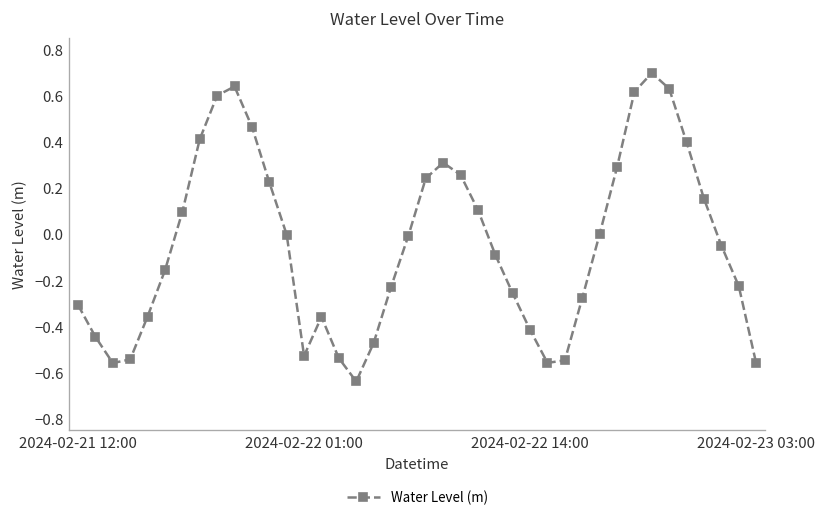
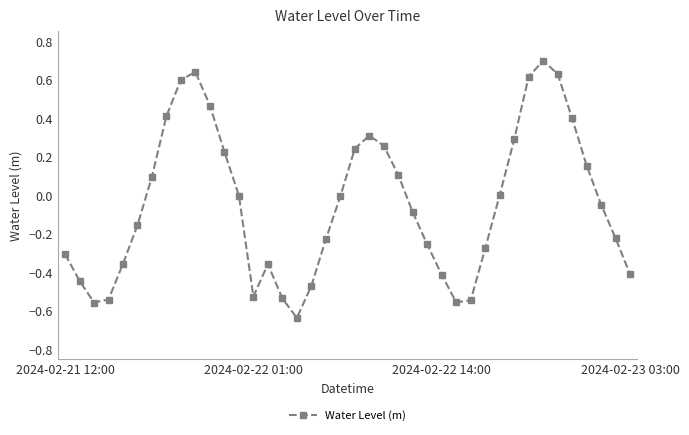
  {
    "2024-02-21 12:00": -0.31,
    "2024-02-22 01:00": -0.53,
    "2024-02-22 14:00": -0.42,
-   "2024-02-23 03:00": -0.56
+   "2024-02-23 03:00": -0.41
  }
